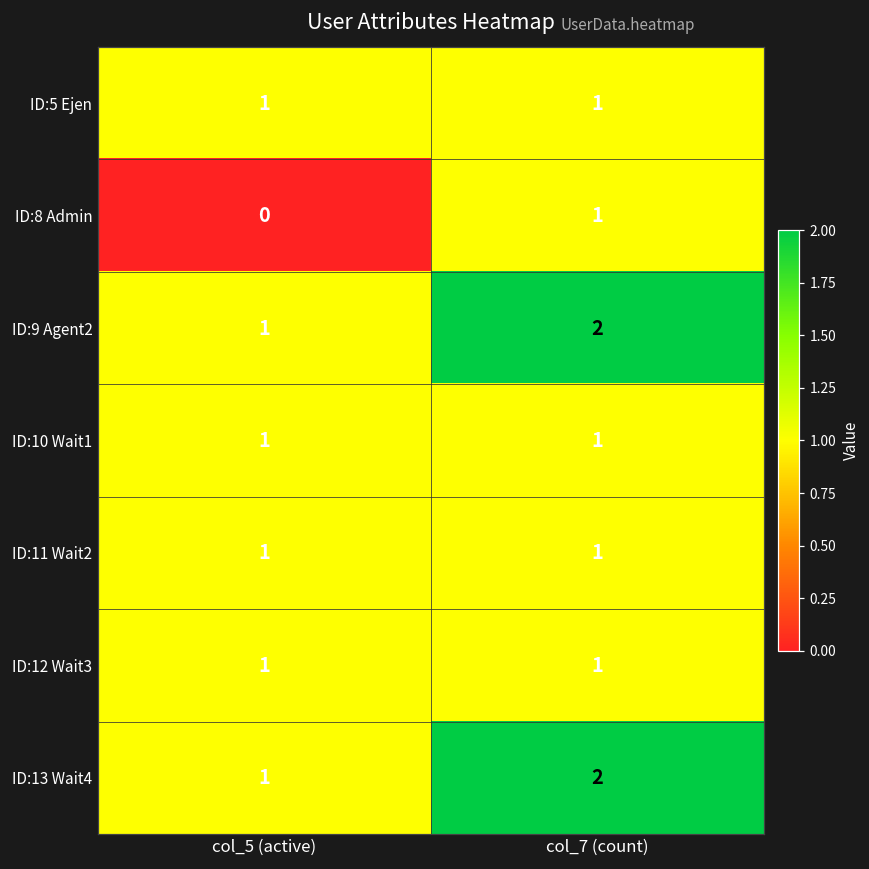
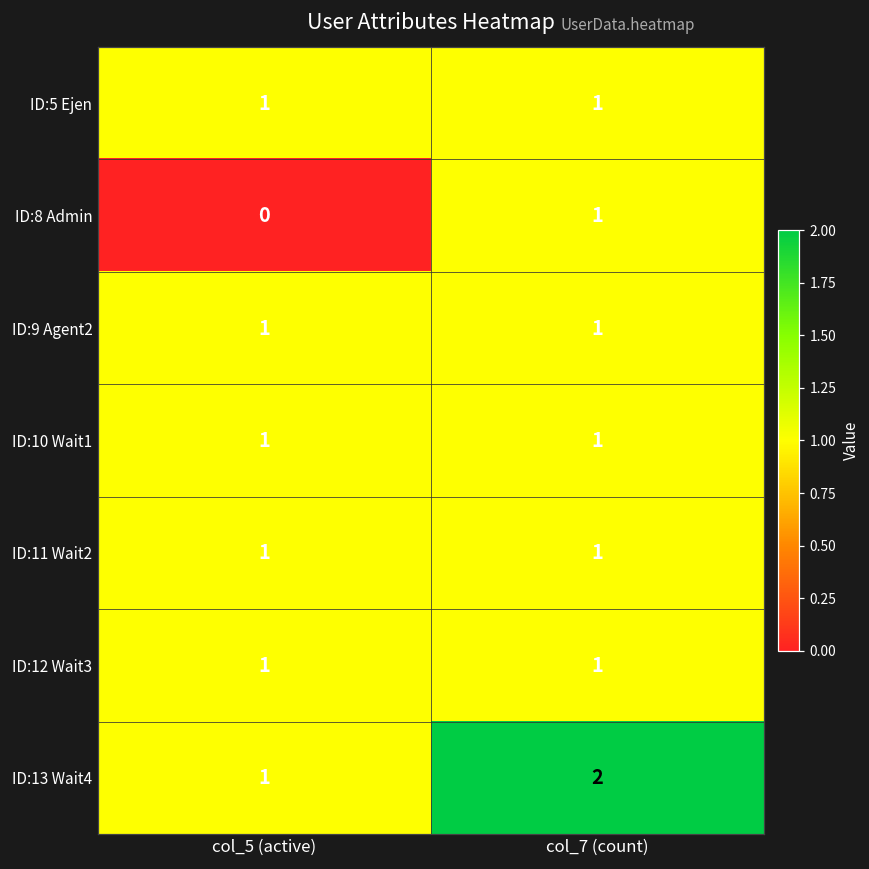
  {
    "ID:5 Ejen": {
      "col_5 (active)": 1,
      "col_7 (count)": 1
    },
    "ID:8 Admin": {
      "col_5 (active)": 0,
      "col_7 (count)": 1
    },
    "ID:9 Agent2": {
      "col_5 (active)": 1,
-     "col_7 (count)": 2
+     "col_7 (count)": 1
    },
    "ID:10 Wait1": {
      "col_5 (active)": 1,
      "col_7 (count)": 1
    },
    "ID:11 Wait2": {
      "col_5 (active)": 1,
      "col_7 (count)": 1
    },
    "ID:12 Wait3": {
      "col_5 (active)": 1,
      "col_7 (count)": 1
    },
    "ID:13 Wait4": {
      "col_5 (active)": 1,
      "col_7 (count)": 2
    }
  }
